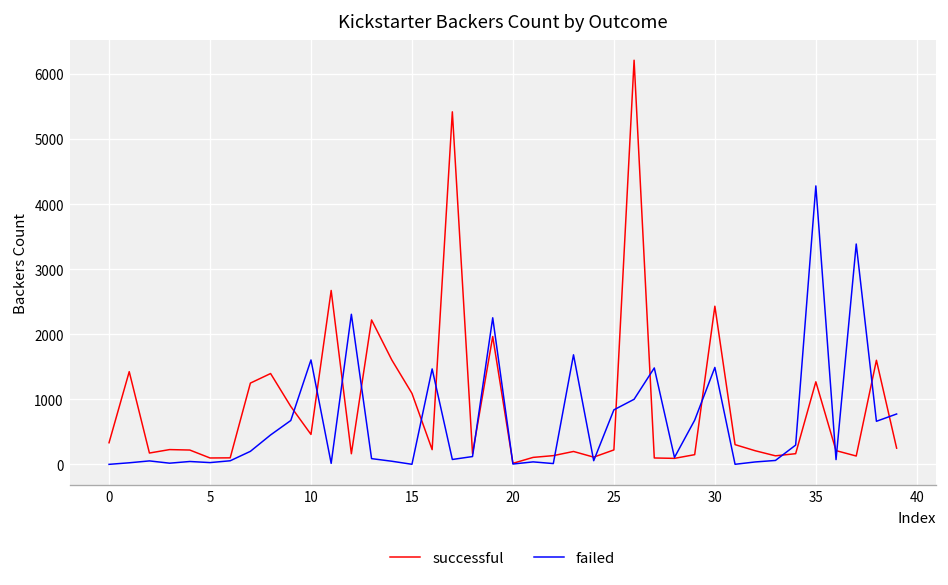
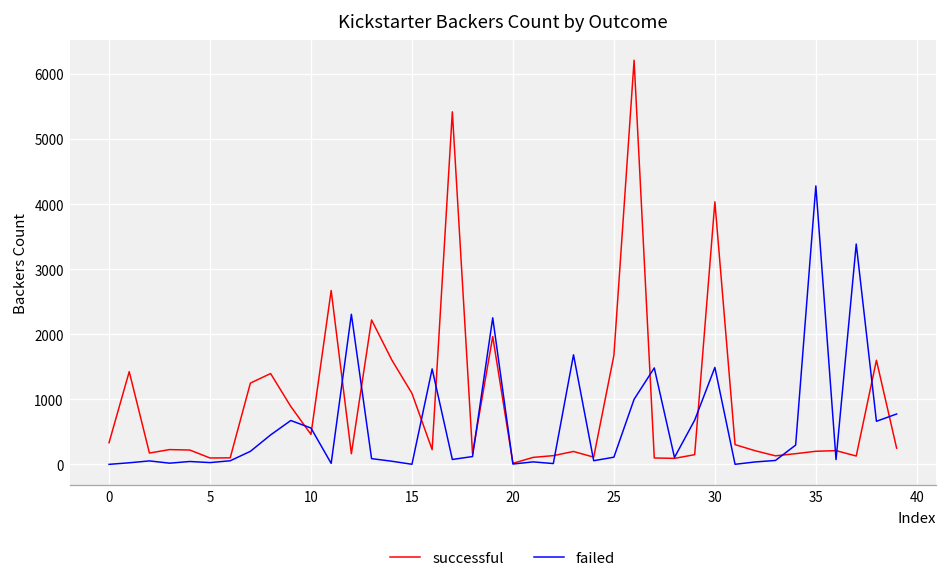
  {
    "successful": {
      "0": 300,
      "5": 100,
      "10": 500,
      "15": 1100,
-     "25": 200,
-     "30": 2400,
-     "35": 1300
+     "25": 1700,
+     "30": 4000,
+     "35": 200
    },
    "failed": {
      "0": 0,
      "5": 0,
-     "10": 1600,
+     "10": 600,
      "15": 0,
-     "25": 800,
+     "25": 100,
      "30": 1500,
      "35": 4300
    }
  }
